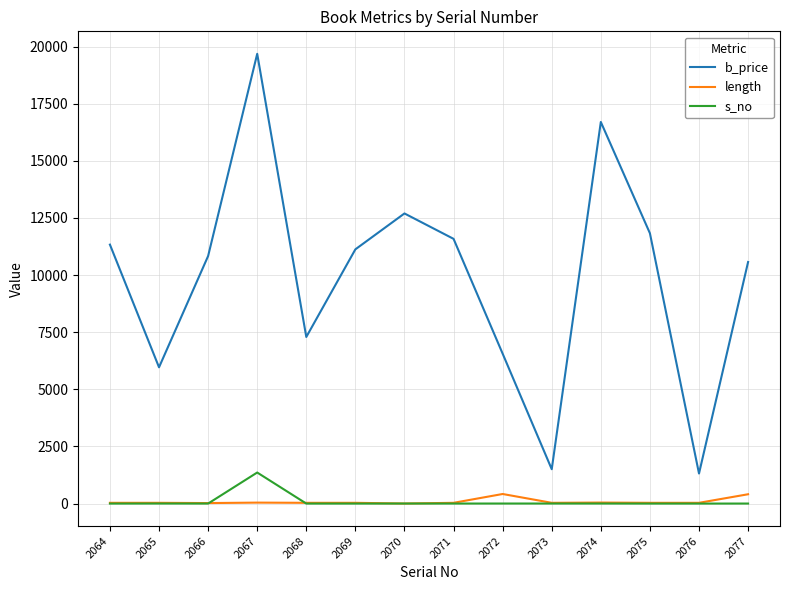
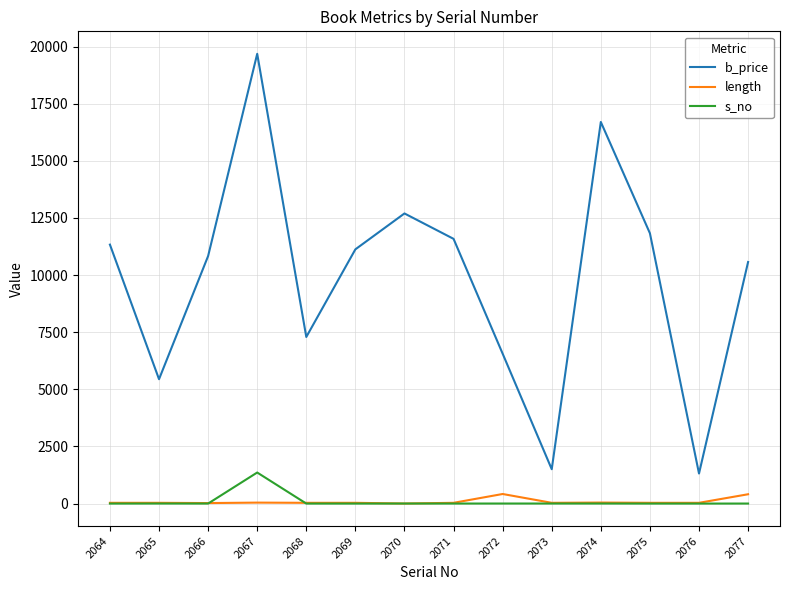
  {
    "b_price": {
      "2064": 11300,
-     "2065": 6000,
+     "2065": 5400,
      "2066": 10800,
      "2067": 19700,
      "2068": 7300,
      "2069": 11100,
      "2070": 12700,
      "2071": 11600,
      "2072": 6600,
      "2073": 1500,
      "2074": 16700,
      "2075": 11800,
      "2076": 1300,
      "2077": 10600
    },
    "length": {
      "2067": 0,
      "2072": 400,
      "2077": 400
    },
    "s_no": {
      "2067": 1400,
      "2072": 0,
      "2077": 0
    }
  }
